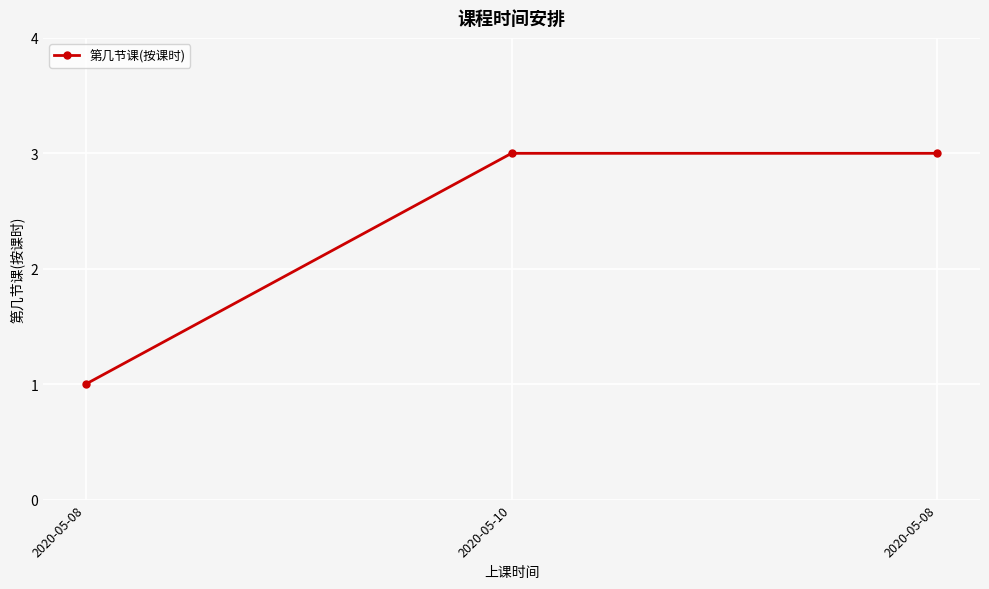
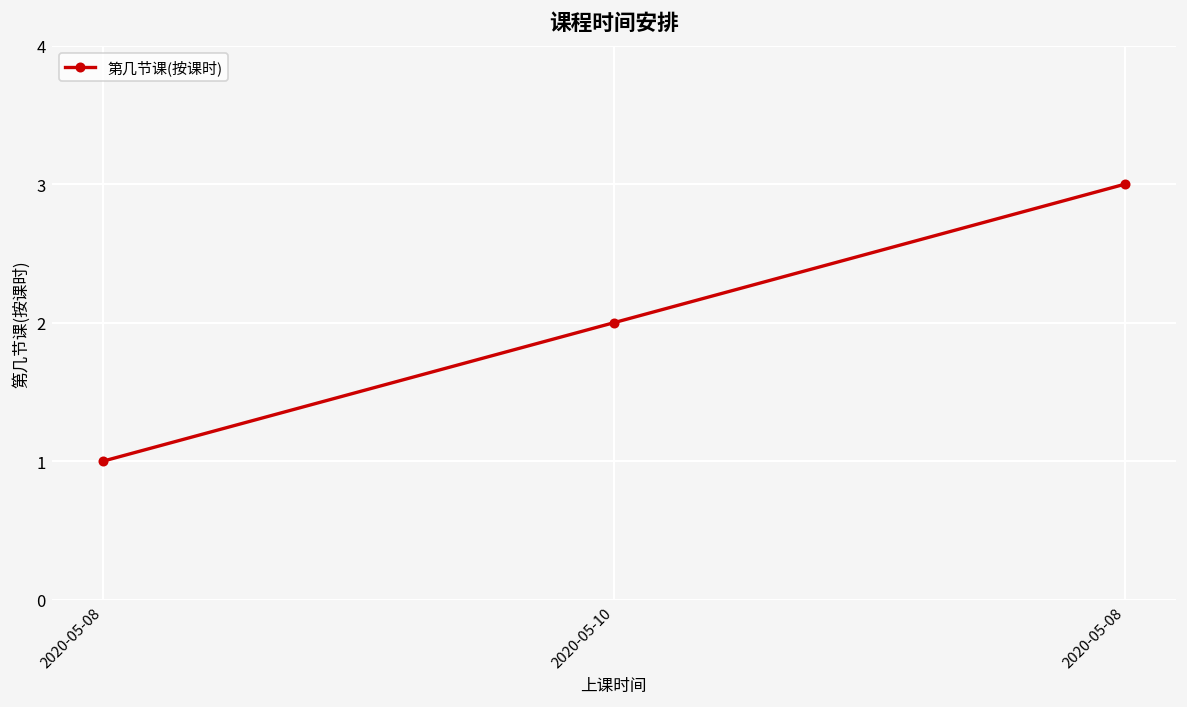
  {
-   "2020-05-10": 3
+   "2020-05-10": 2
  }
